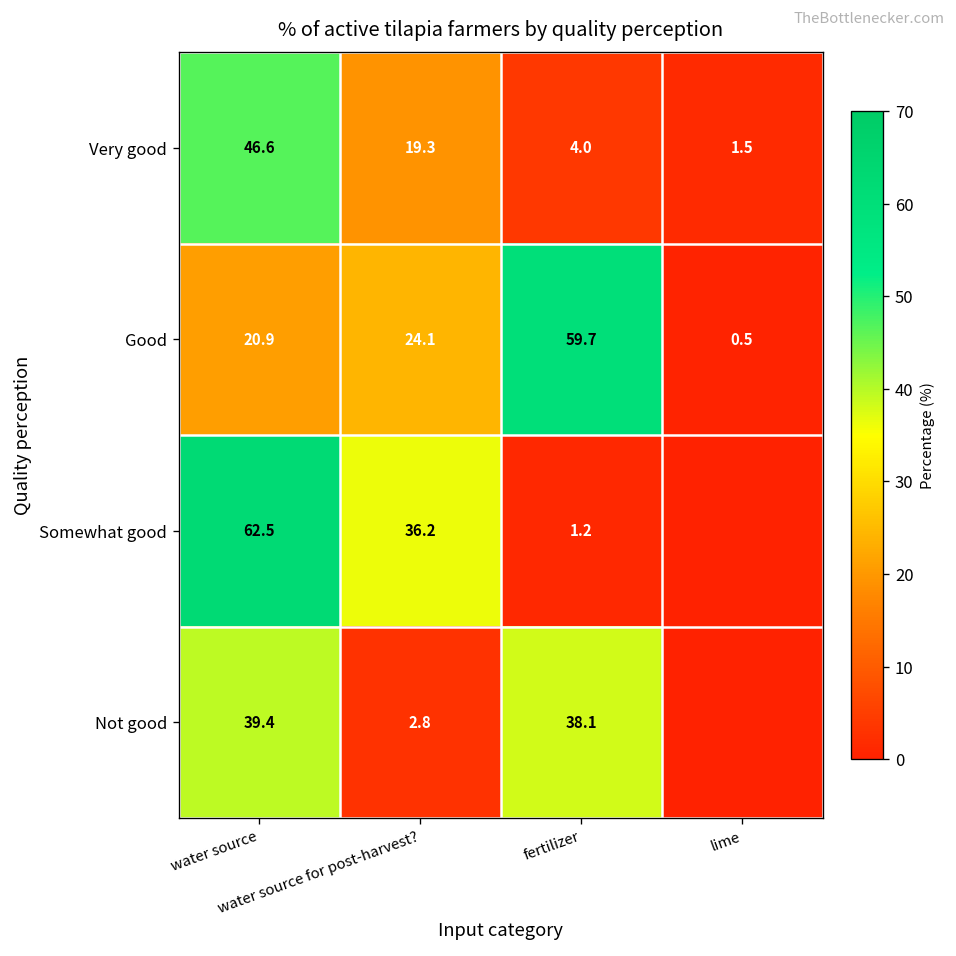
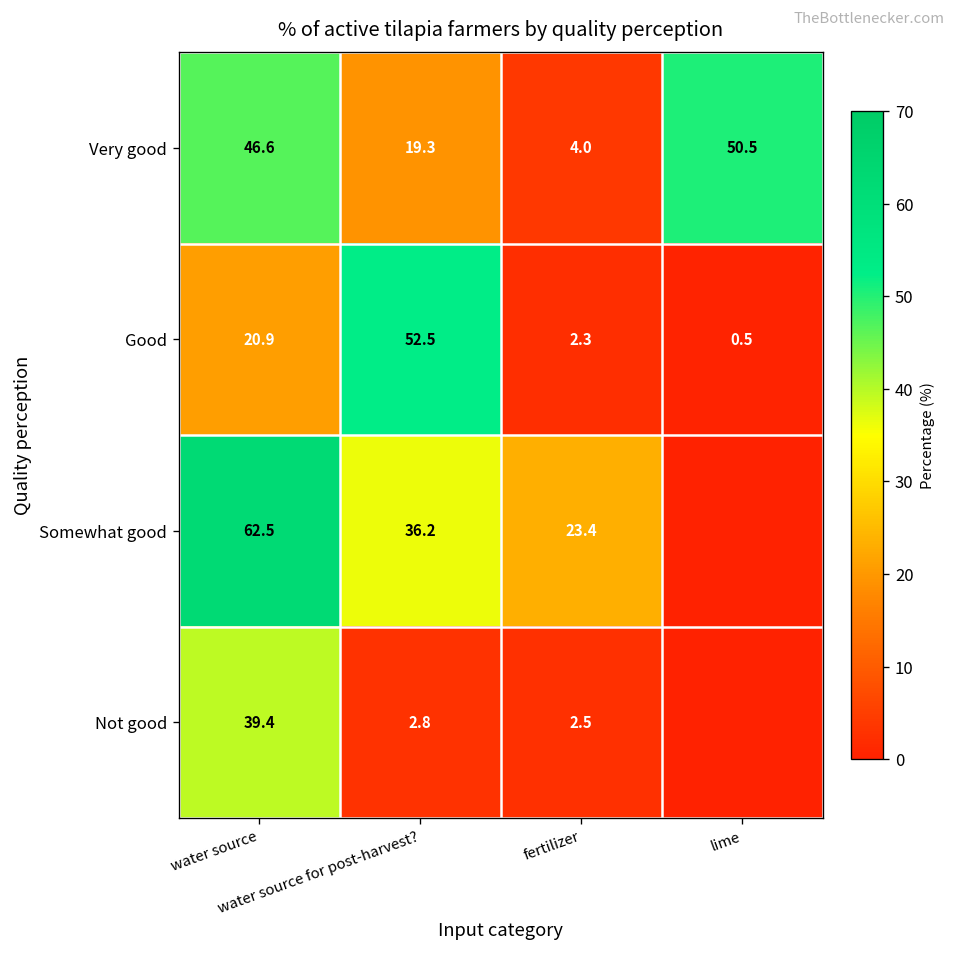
  {
    "Very good": {
      "water source": 46.6,
      "water source for post-harvest?": 19.3,
      "fertilizer": 4.0,
-     "lime": 1.5
+     "lime": 50.5
    },
    "Good": {
      "water source": 20.9,
-     "water source for post-harvest?": 24.1,
-     "fertilizer": 59.7,
+     "water source for post-harvest?": 52.5,
+     "fertilizer": 2.3,
      "lime": 0.5
    },
    "Somewhat good": {
      "water source": 62.5,
      "water source for post-harvest?": 36.2,
-     "fertilizer": 1.2
+     "fertilizer": 23.4
    },
    "Not good": {
      "water source": 39.4,
      "water source for post-harvest?": 2.8,
-     "fertilizer": 38.1
+     "fertilizer": 2.5
    }
  }
